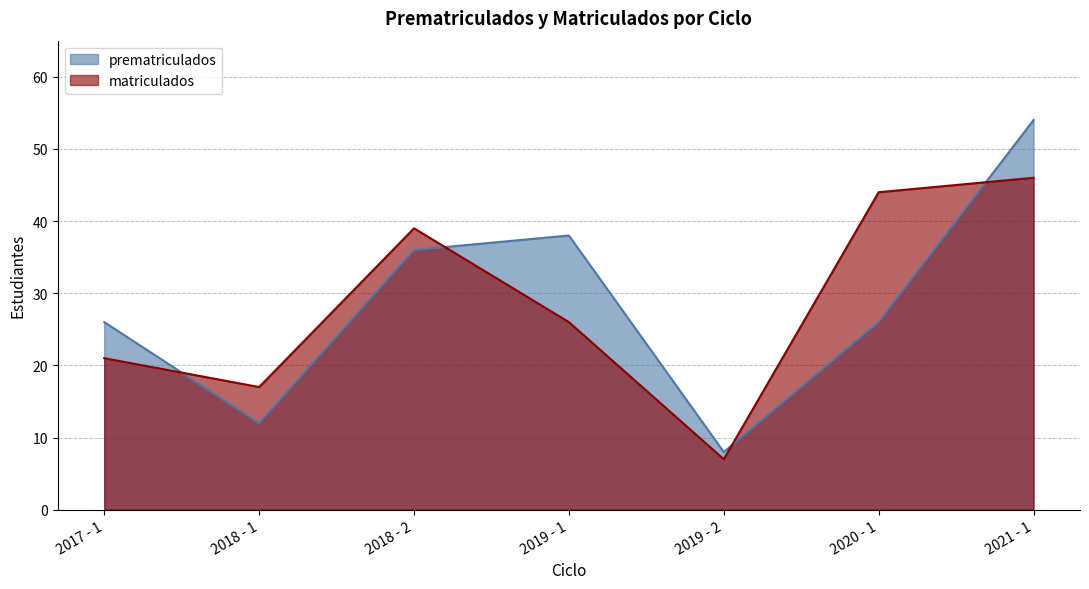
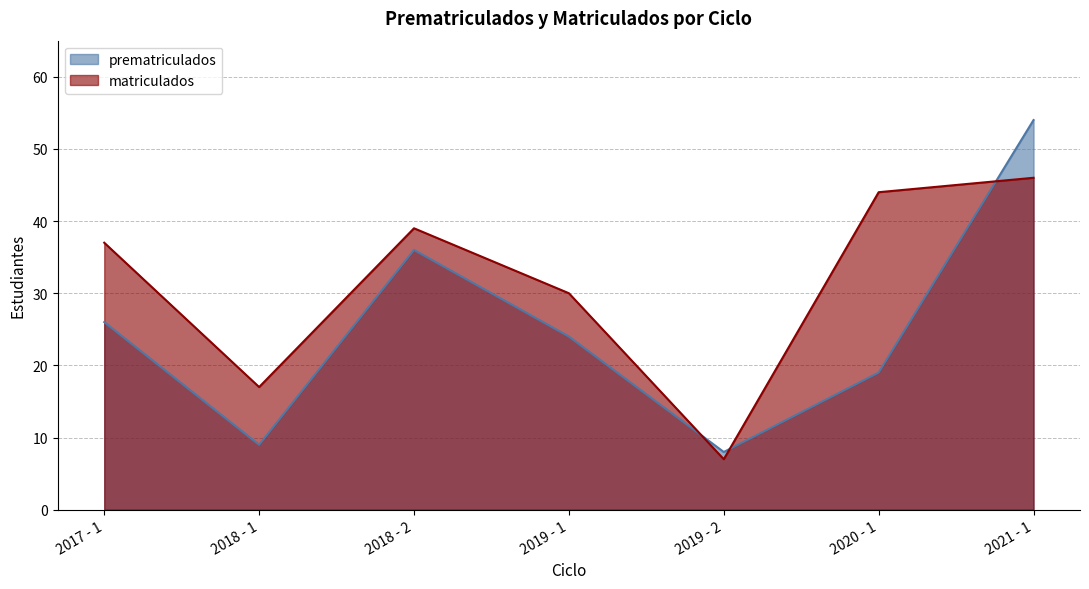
  {
    "prematriculados": {
      "2017 - 1": 26,
-     "2018 - 1": 12,
+     "2018 - 1": 9,
      "2018 - 2": 36,
-     "2019 - 1": 38,
+     "2019 - 1": 24,
      "2019 - 2": 8,
-     "2020 - 1": 26,
+     "2020 - 1": 19,
      "2021 - 1": 54
    },
    "matriculados": {
-     "2017 - 1": 21,
+     "2017 - 1": 37,
      "2018 - 1": 17,
      "2018 - 2": 39,
-     "2019 - 1": 26,
+     "2019 - 1": 30,
      "2019 - 2": 7,
      "2020 - 1": 44,
      "2021 - 1": 46
    }
  }
